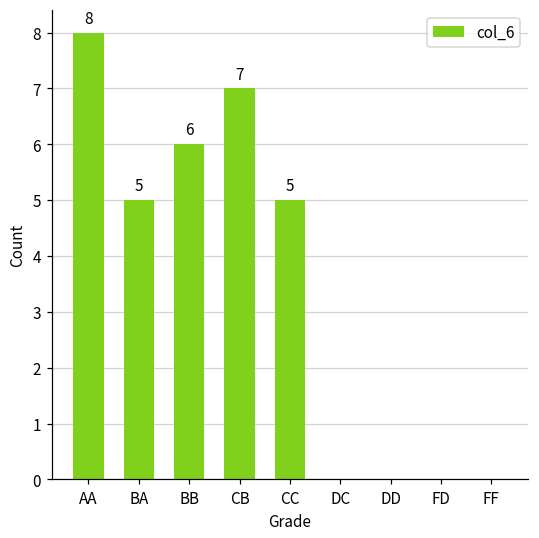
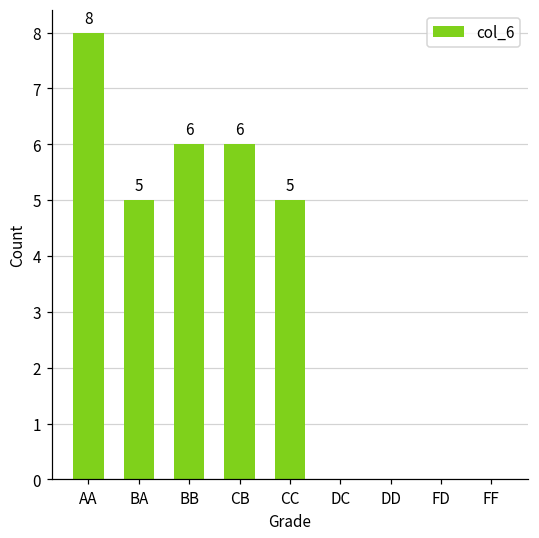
  {
    "AA": 8,
    "BA": 5,
    "BB": 6,
-   "CB": 7,
+   "CB": 6,
    "CC": 5
  }
